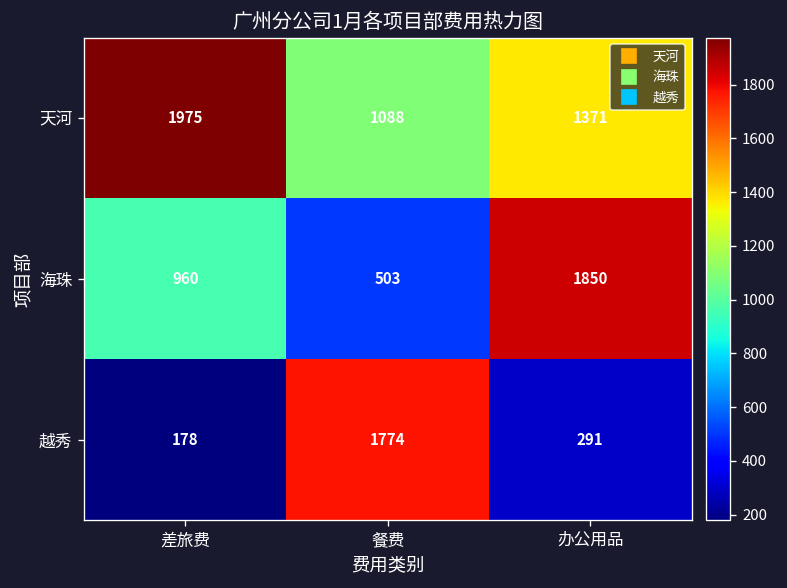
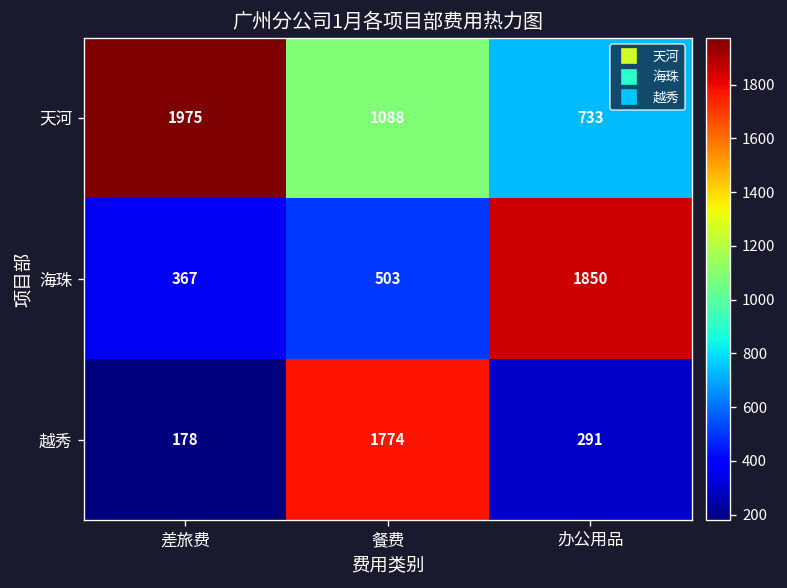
  {
    "天河": {
      "差旅费": 1975,
      "餐费": 1088,
-     "办公用品": 1371
+     "办公用品": 733
    },
    "海珠": {
-     "差旅费": 960,
+     "差旅费": 367,
      "餐费": 503,
      "办公用品": 1850
    },
    "越秀": {
      "差旅费": 178,
      "餐费": 1774,
      "办公用品": 291
    }
  }
